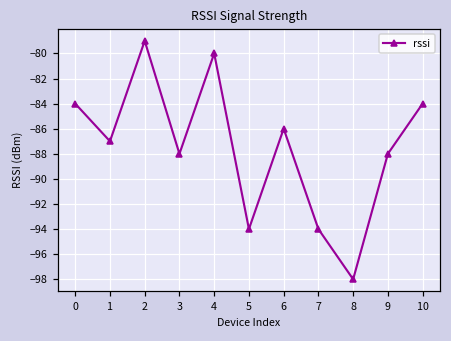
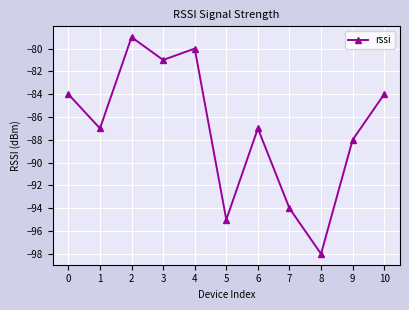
  {
    "0": -84,
    "1": -87,
    "2": -79,
-   "3": -88,
+   "3": -81,
    "4": -80,
-   "5": -94,
-   "6": -86,
+   "5": -95,
+   "6": -87,
    "7": -94,
    "8": -98,
    "9": -88,
    "10": -84
  }
